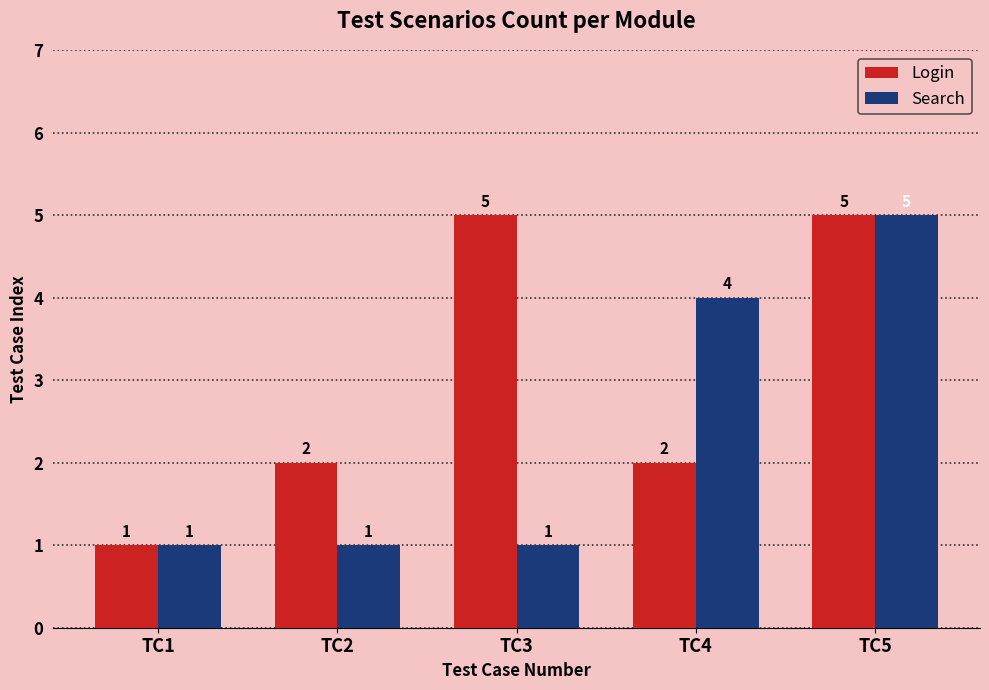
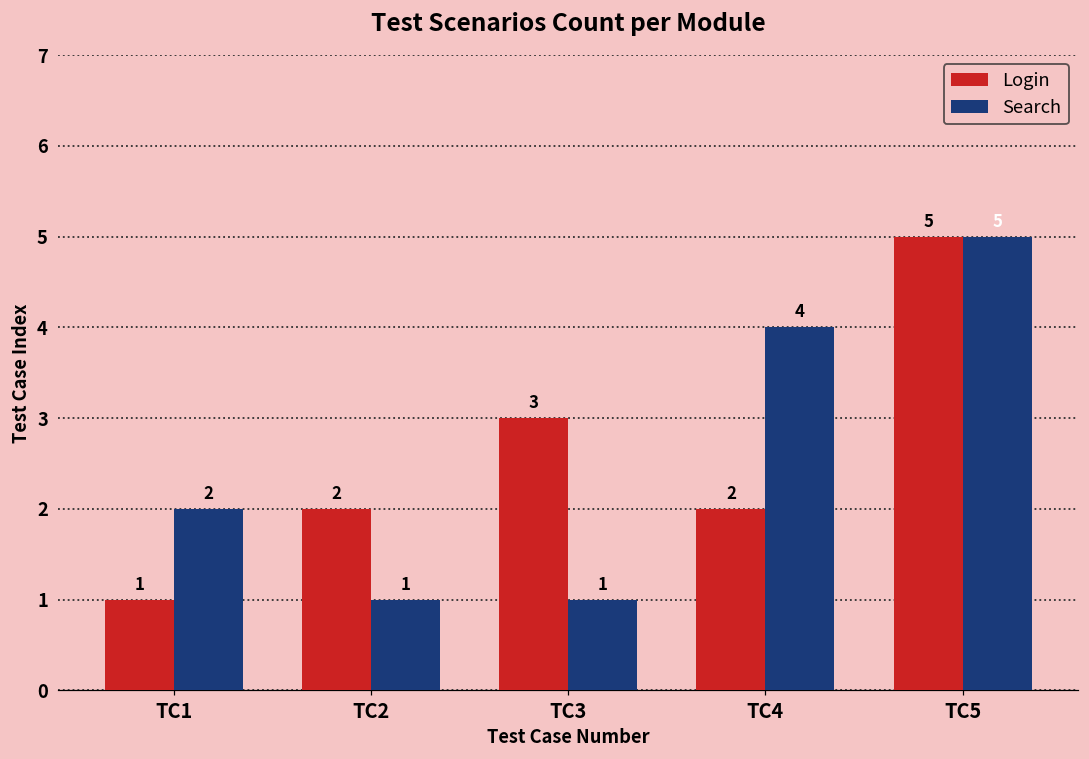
  {
    "Login": {
      "TC1": 1,
      "TC2": 2,
-     "TC3": 5,
+     "TC3": 3,
      "TC4": 2,
      "TC5": 5
    },
    "Search": {
-     "TC1": 1,
+     "TC1": 2,
      "TC2": 1,
      "TC3": 1,
      "TC4": 4,
      "TC5": 5
    }
  }
